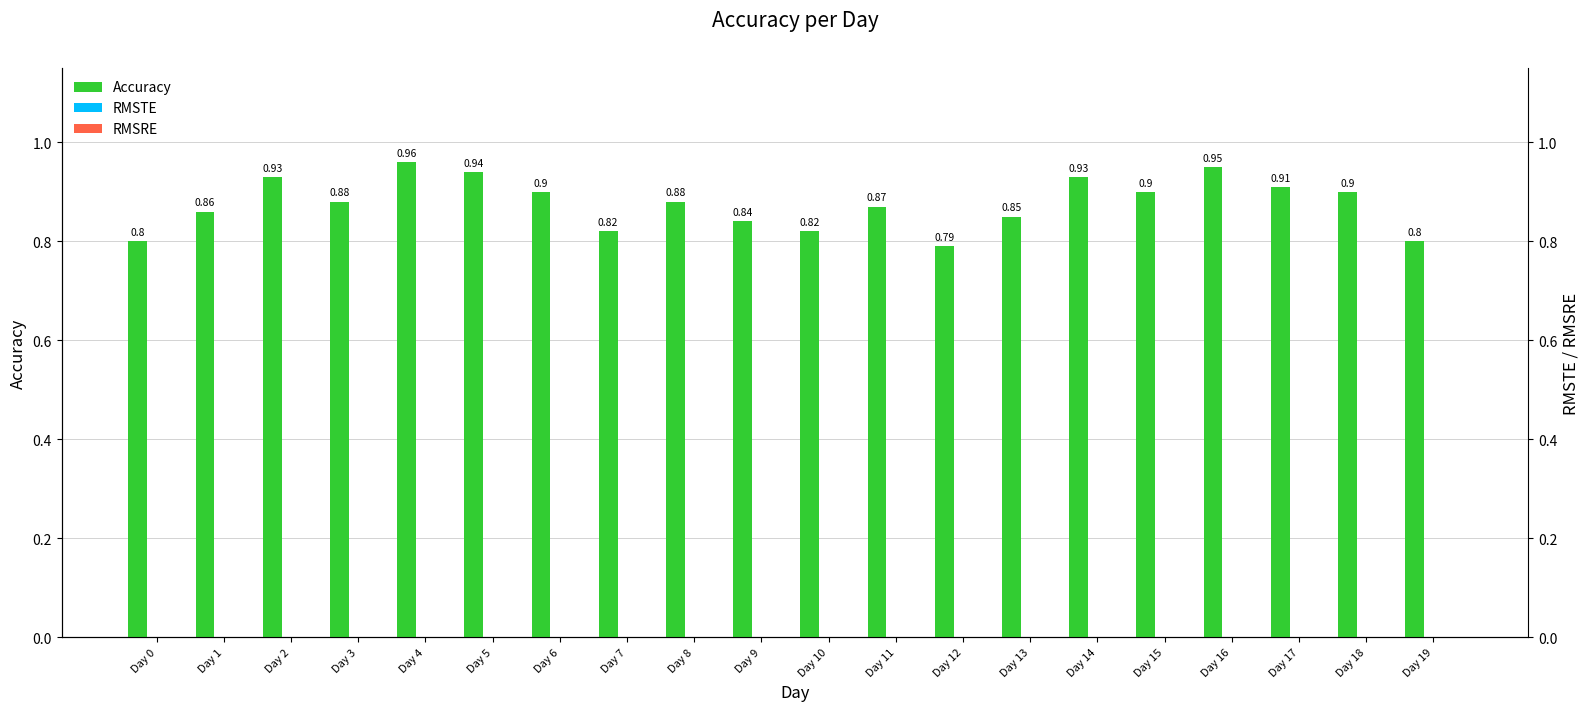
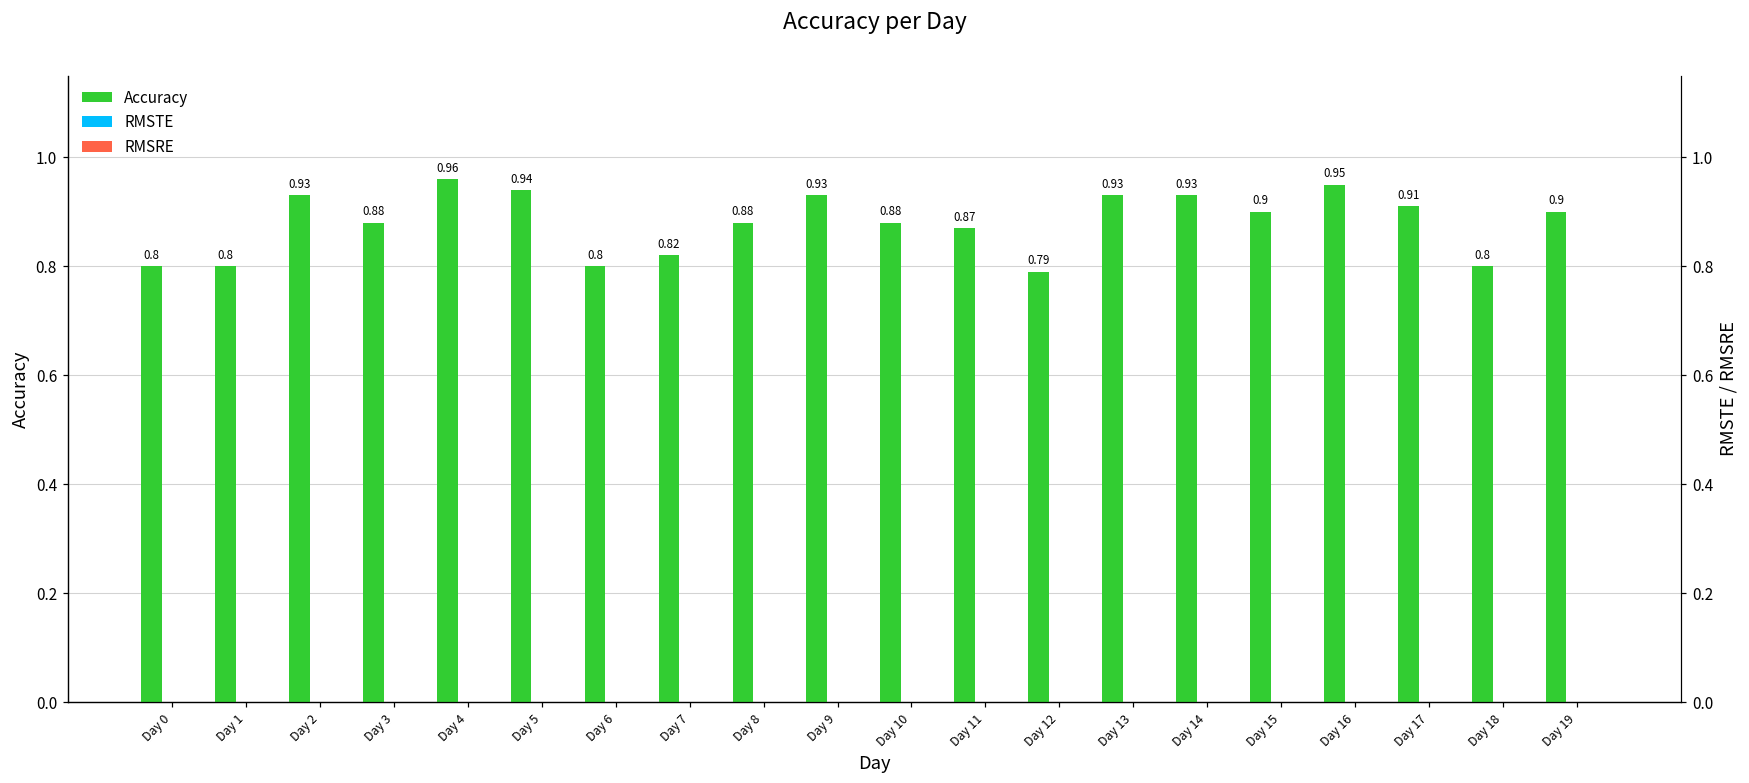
  {
    "Accuracy": {
      "Day 0": 0.8,
-     "Day 1": 0.86,
+     "Day 1": 0.8,
      "Day 2": 0.93,
      "Day 3": 0.88,
      "Day 4": 0.96,
      "Day 5": 0.94,
-     "Day 6": 0.9,
+     "Day 6": 0.8,
      "Day 7": 0.82,
      "Day 8": 0.88,
-     "Day 9": 0.84,
-     "Day 10": 0.82,
+     "Day 9": 0.93,
+     "Day 10": 0.88,
      "Day 11": 0.87,
      "Day 12": 0.79,
-     "Day 13": 0.85,
+     "Day 13": 0.93,
      "Day 14": 0.93,
      "Day 15": 0.9,
      "Day 16": 0.95,
      "Day 17": 0.91,
-     "Day 18": 0.9,
-     "Day 19": 0.8
+     "Day 18": 0.8,
+     "Day 19": 0.9
    },
    "RMSTE": {
      "Day 0": 0.00,
      "Day 1": 0.00,
      "Day 2": 0.00,
      "Day 3": 0.00,
      "Day 4": 0.00,
      "Day 5": 0.00,
      "Day 6": 0.00,
      "Day 7": 0.00,
      "Day 8": 0.00,
      "Day 9": 0.00,
      "Day 10": 0.00,
      "Day 11": 0.00,
      "Day 12": 0.00,
      "Day 13": 0.00,
      "Day 14": 0.00,
      "Day 15": 0.00,
      "Day 16": 0.00,
      "Day 17": 0.00,
      "Day 18": 0.00,
      "Day 19": 0.00
    },
    "RMSRE": {
      "Day 0": 0.00,
      "Day 1": 0.00,
      "Day 2": 0.00,
      "Day 3": 0.00,
      "Day 4": 0.00,
      "Day 5": 0.00,
      "Day 6": 0.00,
      "Day 7": 0.00,
      "Day 8": 0.00,
      "Day 9": 0.00,
      "Day 10": 0.00,
      "Day 11": 0.00,
      "Day 12": 0.00,
      "Day 13": 0.00,
      "Day 14": 0.00,
      "Day 15": 0.00,
      "Day 16": 0.00,
      "Day 17": 0.00,
      "Day 18": 0.00,
      "Day 19": 0.00
    }
  }
